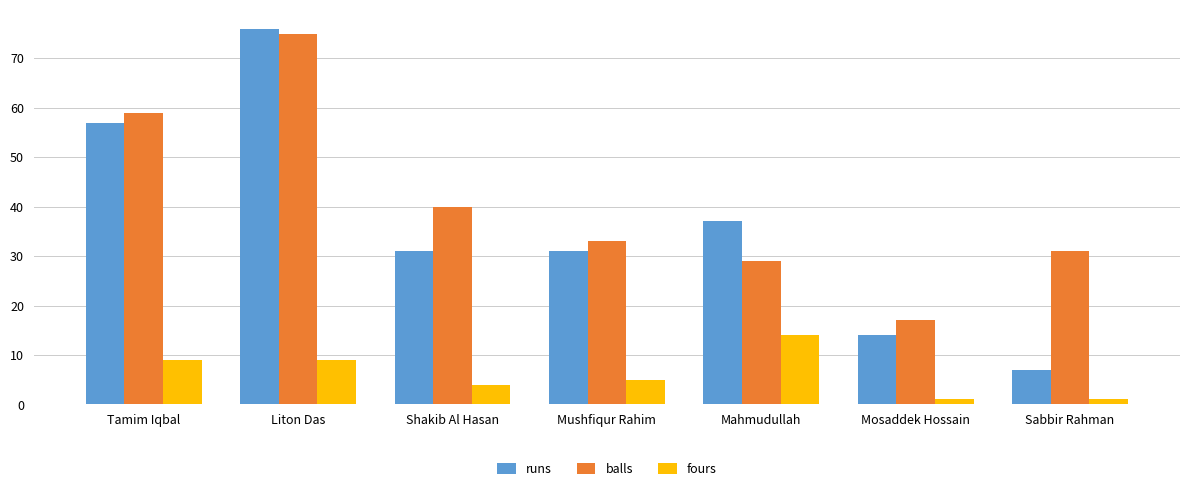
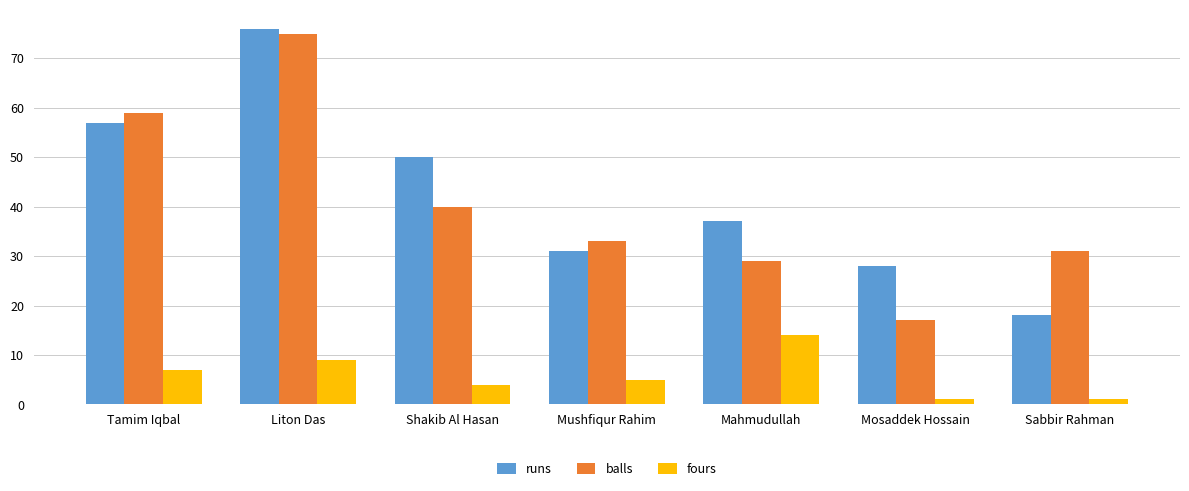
  {
    "runs": {
      "Tamim Iqbal": 57,
      "Liton Das": 76,
-     "Shakib Al Hasan": 31,
+     "Shakib Al Hasan": 50,
      "Mushfiqur Rahim": 31,
      "Mahmudullah": 37,
-     "Mosaddek Hossain": 14,
-     "Sabbir Rahman": 7
+     "Mosaddek Hossain": 28,
+     "Sabbir Rahman": 18
    },
    "balls": {
      "Tamim Iqbal": 59,
      "Liton Das": 75,
      "Shakib Al Hasan": 40,
      "Mushfiqur Rahim": 33,
      "Mahmudullah": 29,
      "Mosaddek Hossain": 17,
      "Sabbir Rahman": 31
    },
    "fours": {
-     "Tamim Iqbal": 9,
+     "Tamim Iqbal": 7,
      "Liton Das": 9,
      "Shakib Al Hasan": 4,
      "Mushfiqur Rahim": 5,
      "Mahmudullah": 14,
      "Mosaddek Hossain": 1,
      "Sabbir Rahman": 1
    }
  }
